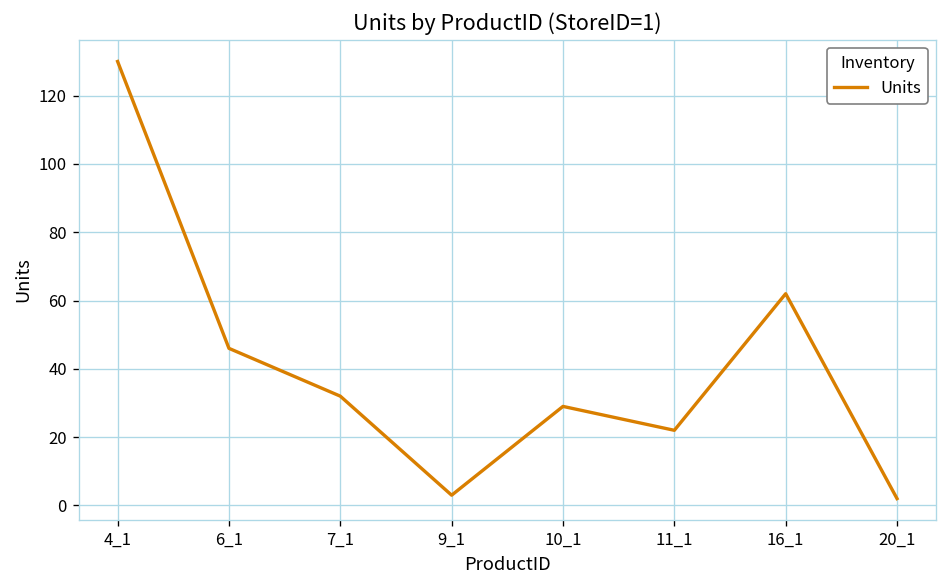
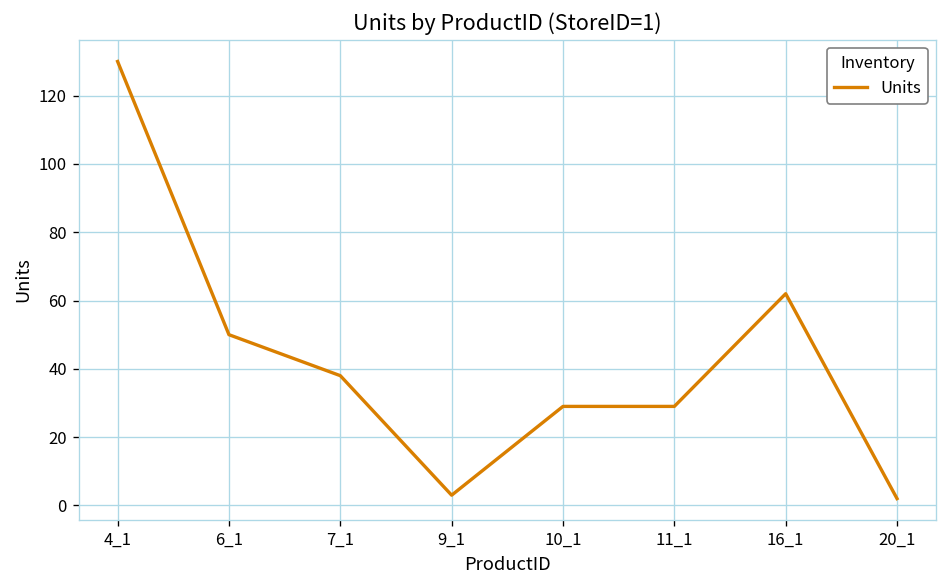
  {
    "4_1": 130,
-   "6_1": 46,
-   "7_1": 32,
+   "6_1": 50,
+   "7_1": 38,
    "9_1": 3,
    "10_1": 29,
-   "11_1": 22,
+   "11_1": 29,
    "16_1": 62,
    "20_1": 2
  }
